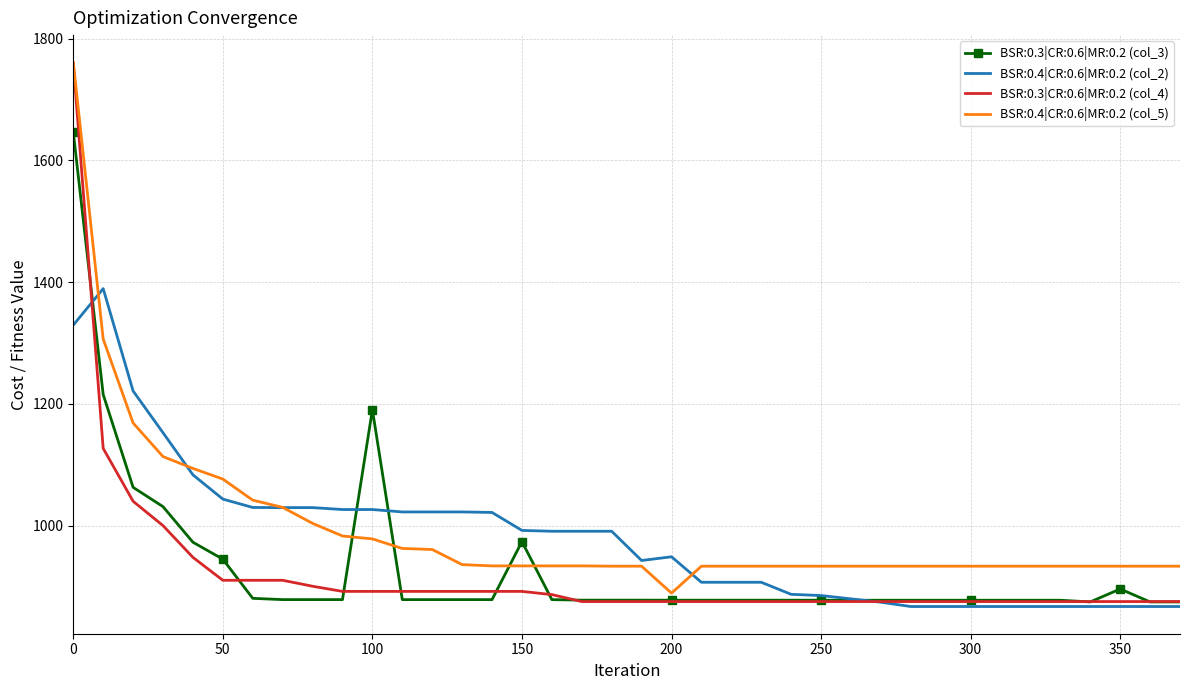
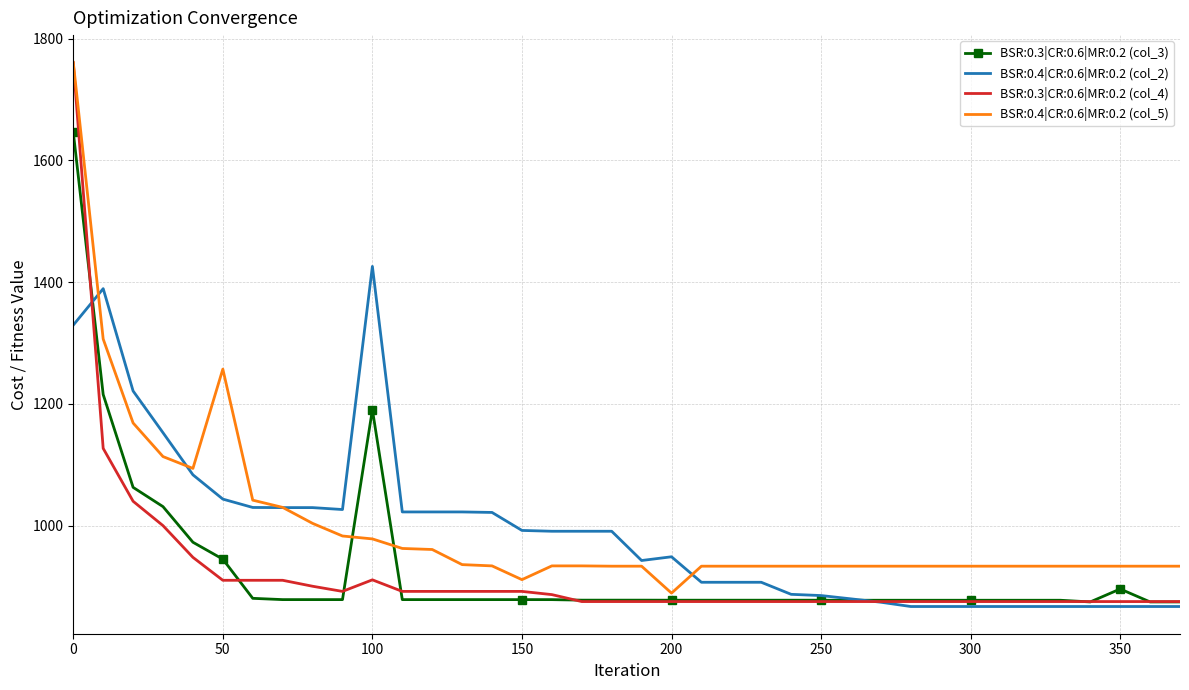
  {
    "BSR:0.3|CR:0.6|MR:0.2 (col_3)": {
      "0": 1650,
      "50": 950,
      "100": 1190,
-     "150": 970,
+     "150": 880,
      "350": 900
    },
    "BSR:0.4|CR:0.6|MR:0.2 (col_2)": {
      "0": 1330,
      "50": 1040,
-     "100": 1030,
+     "100": 1430,
      "150": 990,
      "200": 950,
      "250": 890,
      "300": 870,
      "350": 870
    },
    "BSR:0.3|CR:0.6|MR:0.2 (col_4)": {
      "50": 910,
-     "100": 890,
+     "100": 910,
      "150": 890,
      "350": 880
    },
    "BSR:0.4|CR:0.6|MR:0.2 (col_5)": {
-     "50": 1080,
+     "50": 1260,
      "100": 980,
-     "150": 930,
+     "150": 910,
      "200": 890,
      "250": 930,
      "300": 930,
      "350": 930
    }
  }
